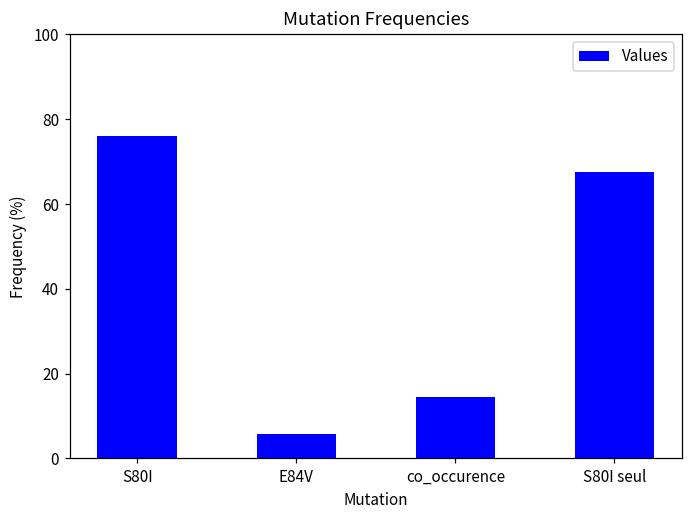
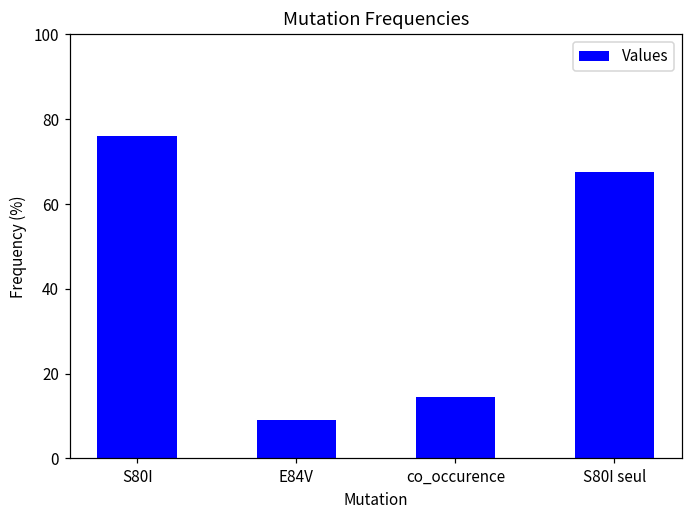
  {
    "S80I": 76,
-   "E84V": 6,
+   "E84V": 9,
    "co_occurence": 15,
    "S80I seul": 68
  }
